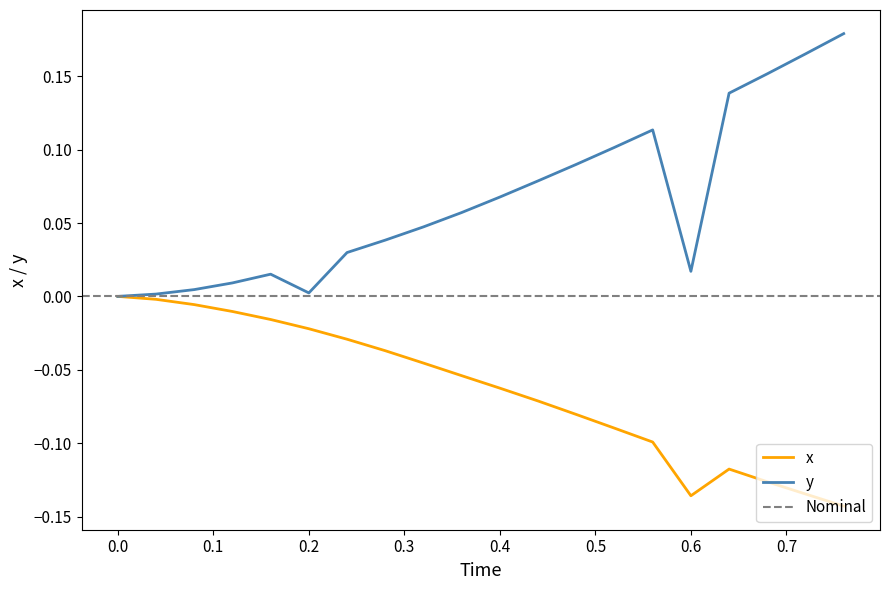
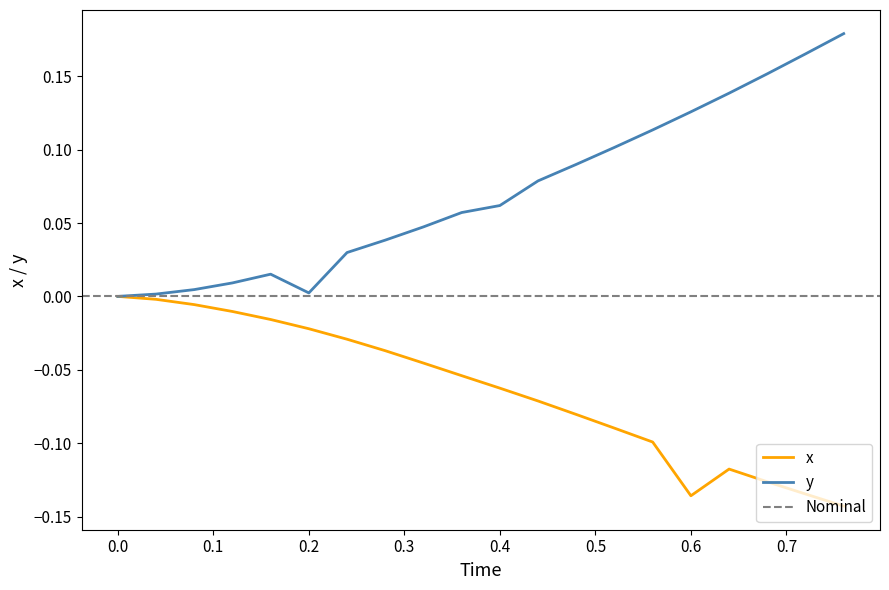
  {
    "x": {
      "0.2": -0.022,
      "0.4": -0.063,
      "0.6": -0.136
    },
    "y": {
      "0.2": 0.002,
-     "0.4": 0.068,
-     "0.6": 0.017
+     "0.4": 0.062,
+     "0.6": 0.126
    }
  }
